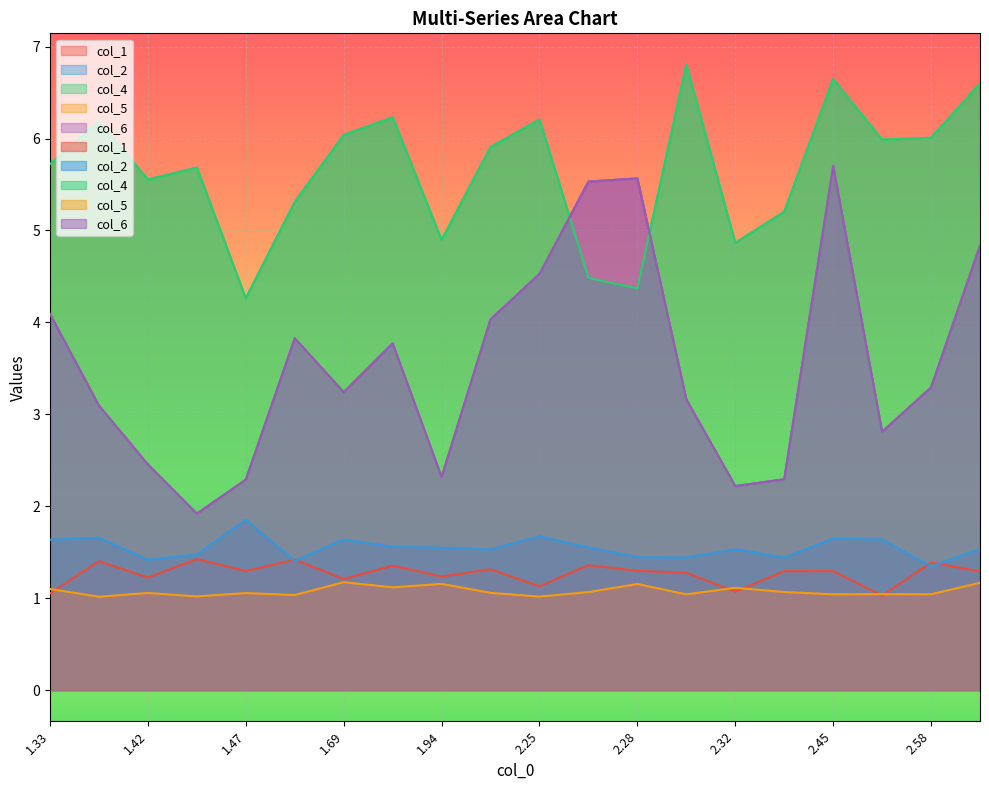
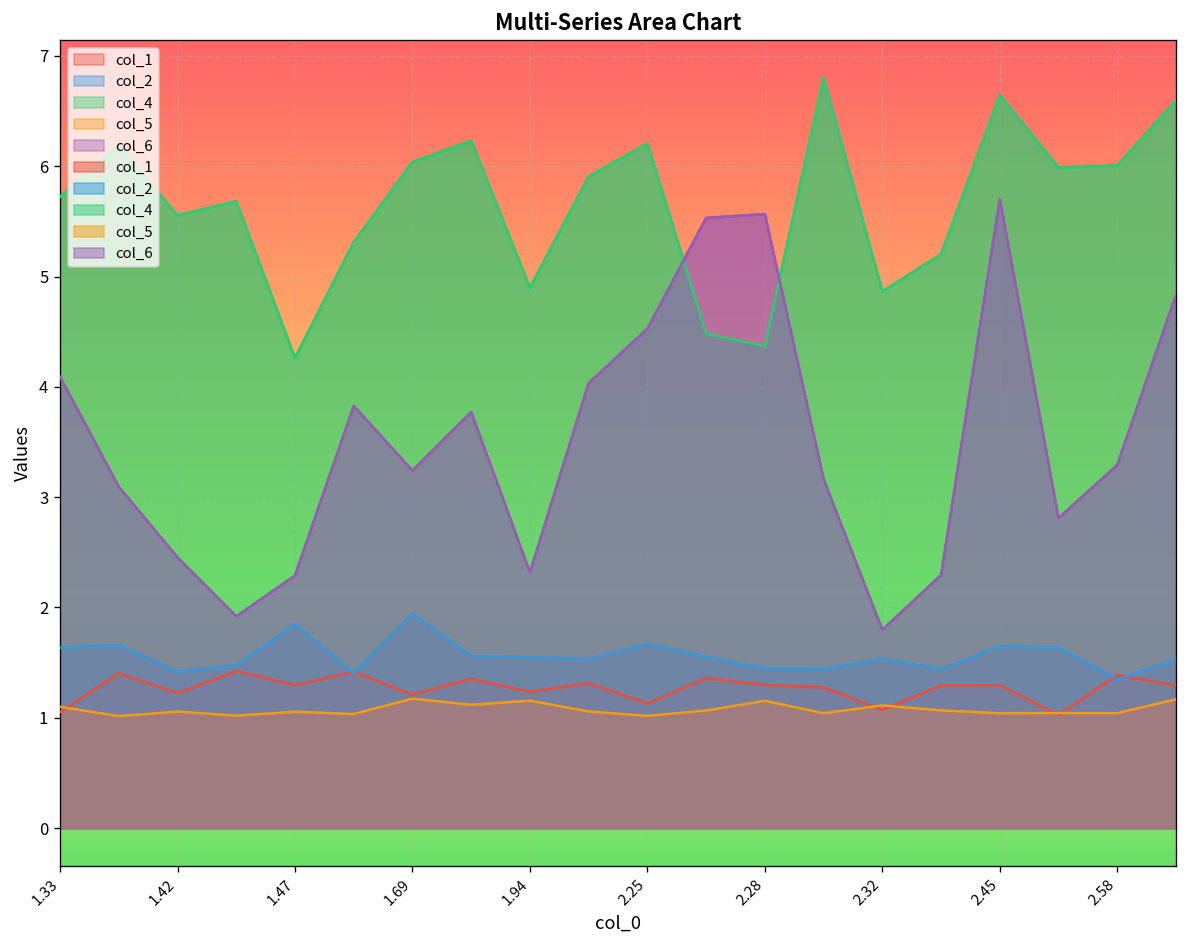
  {
    "col_1": {
      "1.33": 1.1,
      "1.42": 1.2,
      "1.47": 1.3,
      "1.69": 1.2,
      "1.94": 1.2,
      "2.25": 1.1,
      "2.28": 1.3,
      "2.32": 1.1,
      "2.45": 1.3,
      "2.58": 1.4
    },
    "col_2": {
      "1.33": 1.6,
      "1.42": 1.4,
      "1.47": 1.8,
-     "1.69": 1.6,
+     "1.69": 1.9,
      "1.94": 1.5,
      "2.25": 1.7,
      "2.28": 1.4,
      "2.32": 1.5,
      "2.45": 1.6,
      "2.58": 1.3
    },
    "col_4": {
      "1.33": 5.7,
      "1.42": 5.6,
      "1.47": 4.3,
      "1.69": 6.0,
      "1.94": 4.9,
      "2.25": 6.2,
      "2.28": 4.4,
      "2.32": 4.9,
      "2.45": 6.6,
      "2.58": 6.0
    },
    "col_5": {
      "1.33": 1.1,
      "1.42": 1.1,
      "1.47": 1.1,
      "1.69": 1.2,
      "1.94": 1.2,
      "2.25": 1.0,
      "2.28": 1.2,
      "2.32": 1.1,
      "2.45": 1.0,
      "2.58": 1.0
    },
    "col_6": {
      "1.33": 4.1,
      "1.42": 2.5,
      "1.47": 2.3,
      "1.69": 3.2,
      "1.94": 2.3,
      "2.25": 4.5,
      "2.28": 5.6,
-     "2.32": 2.2,
+     "2.32": 1.8,
      "2.45": 5.7,
      "2.58": 3.3
    }
  }
